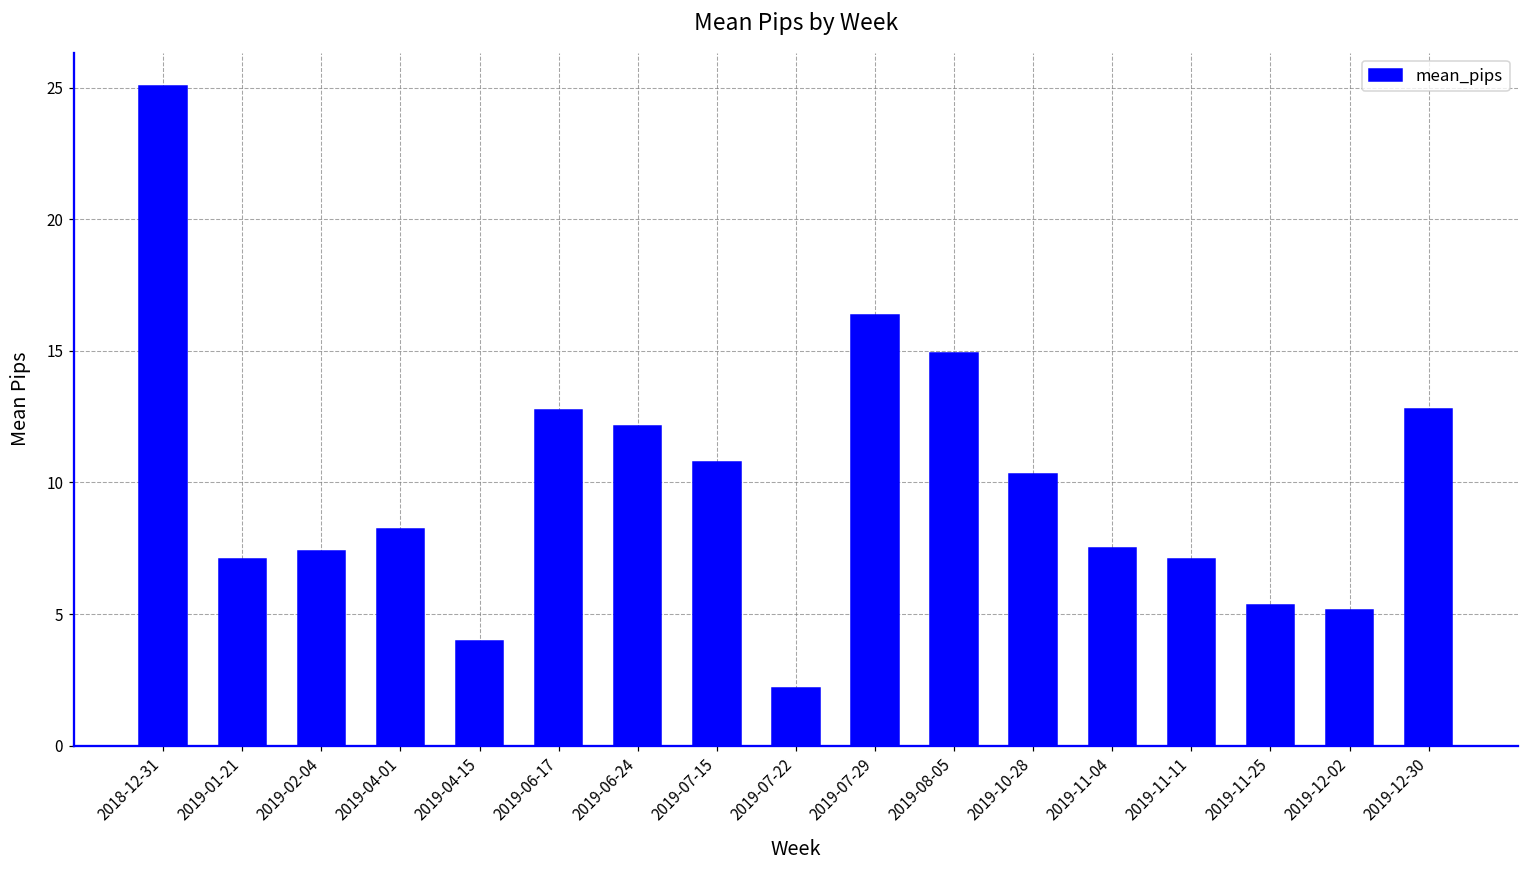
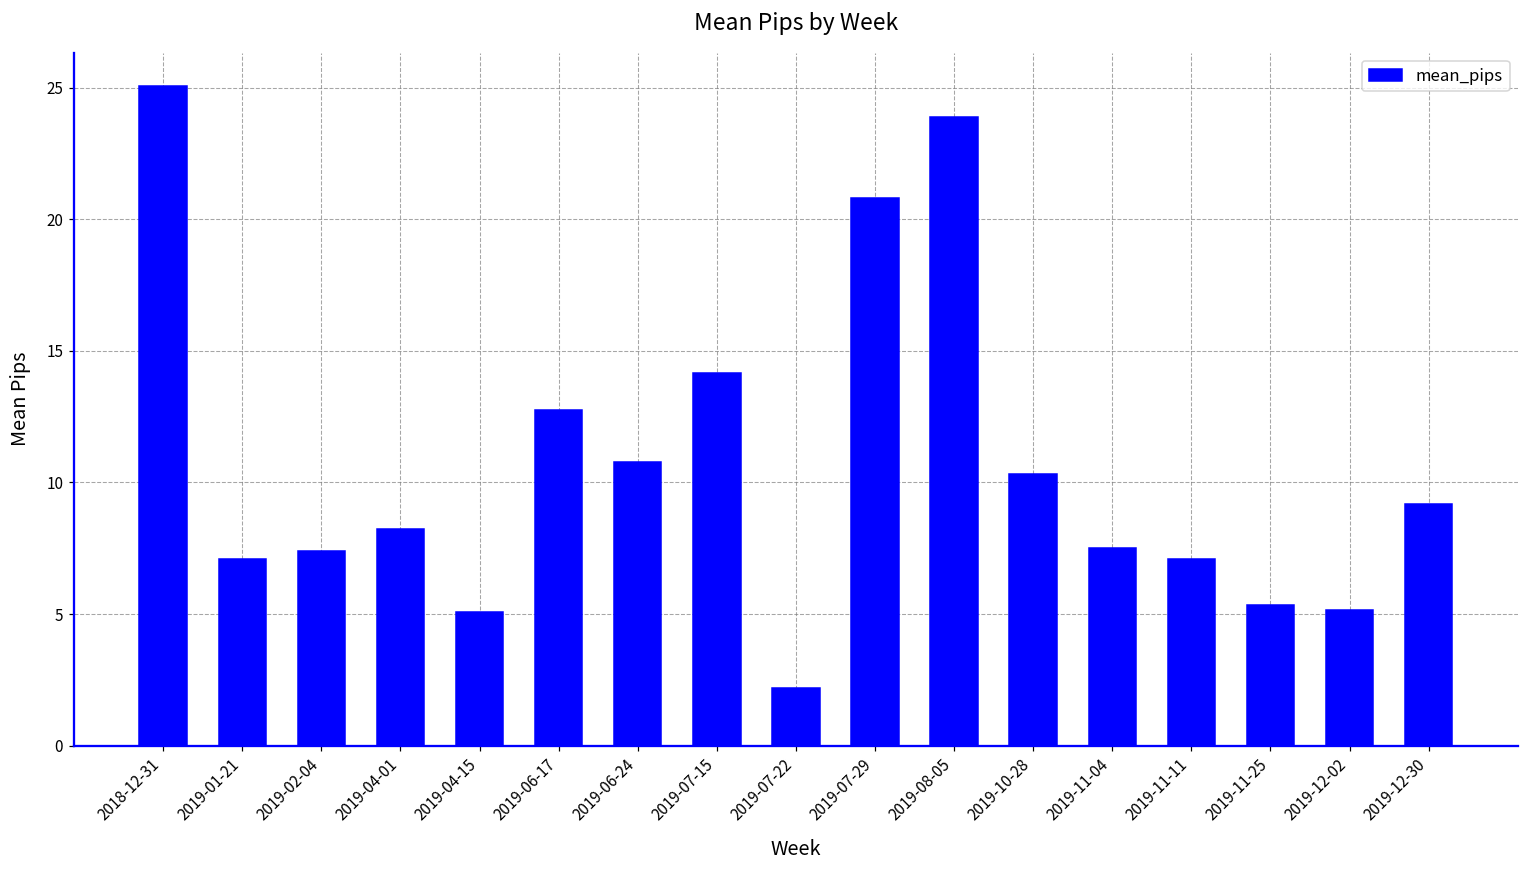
  {
    "2018-12-31": 25.1,
    "2019-01-21": 7.1,
    "2019-02-04": 7.4,
    "2019-04-01": 8.2,
-   "2019-04-15": 4.0,
+   "2019-04-15": 5.1,
    "2019-06-17": 12.8,
-   "2019-06-24": 12.2,
-   "2019-07-15": 10.8,
+   "2019-06-24": 10.8,
+   "2019-07-15": 14.2,
    "2019-07-22": 2.2,
-   "2019-07-29": 16.4,
-   "2019-08-05": 14.9,
+   "2019-07-29": 20.8,
+   "2019-08-05": 23.9,
    "2019-10-28": 10.3,
    "2019-11-04": 7.5,
    "2019-11-11": 7.1,
    "2019-11-25": 5.3,
    "2019-12-02": 5.2,
-   "2019-12-30": 12.8
+   "2019-12-30": 9.2
  }
